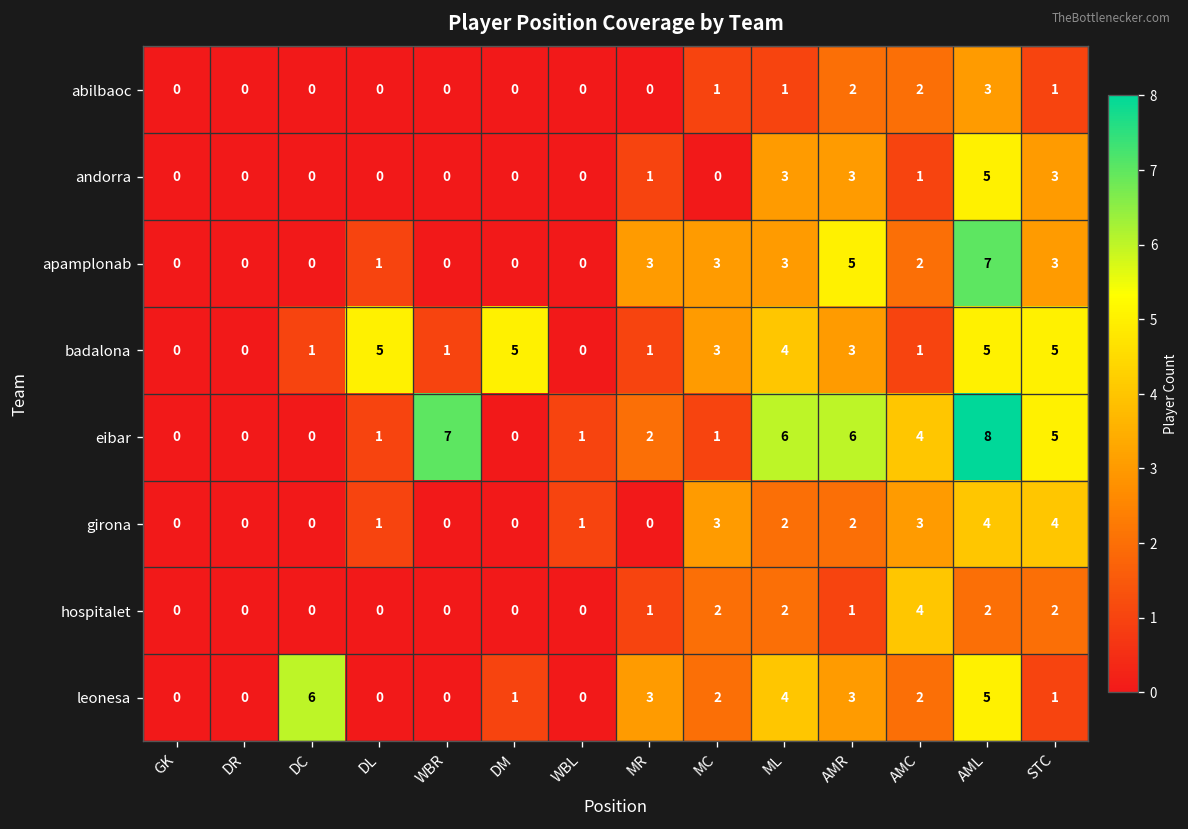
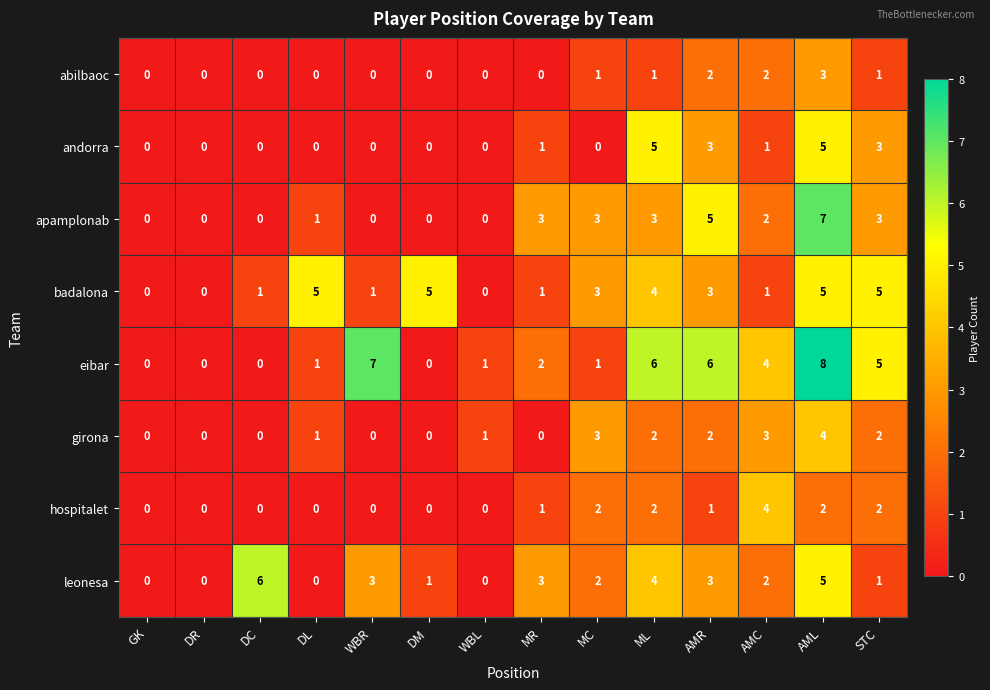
  {
    "abilbaoc": {
      "GK": 0,
      "DR": 0,
      "DC": 0,
      "DL": 0,
      "WBR": 0,
      "DM": 0,
      "WBL": 0,
      "MR": 0,
      "MC": 1,
      "ML": 1,
      "AMR": 2,
      "AMC": 2,
      "AML": 3,
      "STC": 1
    },
    "andorra": {
      "GK": 0,
      "DR": 0,
      "DC": 0,
      "DL": 0,
      "WBR": 0,
      "DM": 0,
      "WBL": 0,
      "MR": 1,
      "MC": 0,
-     "ML": 3,
+     "ML": 5,
      "AMR": 3,
      "AMC": 1,
      "AML": 5,
      "STC": 3
    },
    "apamplonab": {
      "GK": 0,
      "DR": 0,
      "DC": 0,
      "DL": 1,
      "WBR": 0,
      "DM": 0,
      "WBL": 0,
      "MR": 3,
      "MC": 3,
      "ML": 3,
      "AMR": 5,
      "AMC": 2,
      "AML": 7,
      "STC": 3
    },
    "badalona": {
      "GK": 0,
      "DR": 0,
      "DC": 1,
      "DL": 5,
      "WBR": 1,
      "DM": 5,
      "WBL": 0,
      "MR": 1,
      "MC": 3,
      "ML": 4,
      "AMR": 3,
      "AMC": 1,
      "AML": 5,
      "STC": 5
    },
    "eibar": {
      "GK": 0,
      "DR": 0,
      "DC": 0,
      "DL": 1,
      "WBR": 7,
      "DM": 0,
      "WBL": 1,
      "MR": 2,
      "MC": 1,
      "ML": 6,
      "AMR": 6,
      "AMC": 4,
      "AML": 8,
      "STC": 5
    },
    "girona": {
      "GK": 0,
      "DR": 0,
      "DC": 0,
      "DL": 1,
      "WBR": 0,
      "DM": 0,
      "WBL": 1,
      "MR": 0,
      "MC": 3,
      "ML": 2,
      "AMR": 2,
      "AMC": 3,
      "AML": 4,
-     "STC": 4
+     "STC": 2
    },
    "hospitalet": {
      "GK": 0,
      "DR": 0,
      "DC": 0,
      "DL": 0,
      "WBR": 0,
      "DM": 0,
      "WBL": 0,
      "MR": 1,
      "MC": 2,
      "ML": 2,
      "AMR": 1,
      "AMC": 4,
      "AML": 2,
      "STC": 2
    },
    "leonesa": {
      "GK": 0,
      "DR": 0,
      "DC": 6,
      "DL": 0,
-     "WBR": 0,
+     "WBR": 3,
      "DM": 1,
      "WBL": 0,
      "MR": 3,
      "MC": 2,
      "ML": 4,
      "AMR": 3,
      "AMC": 2,
      "AML": 5,
      "STC": 1
    }
  }
